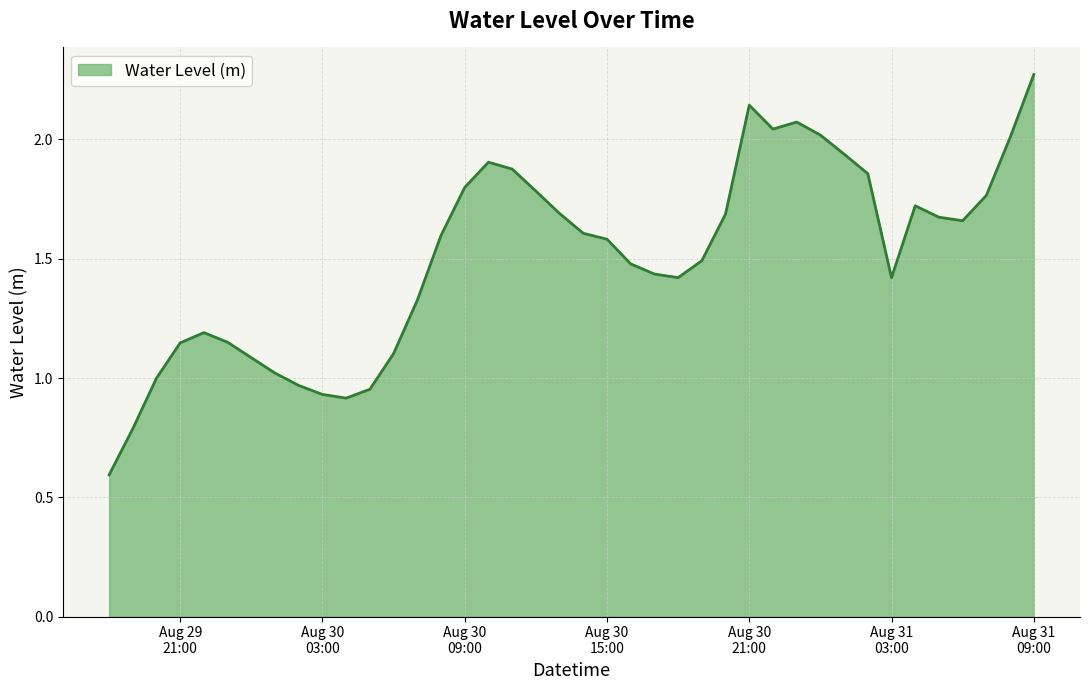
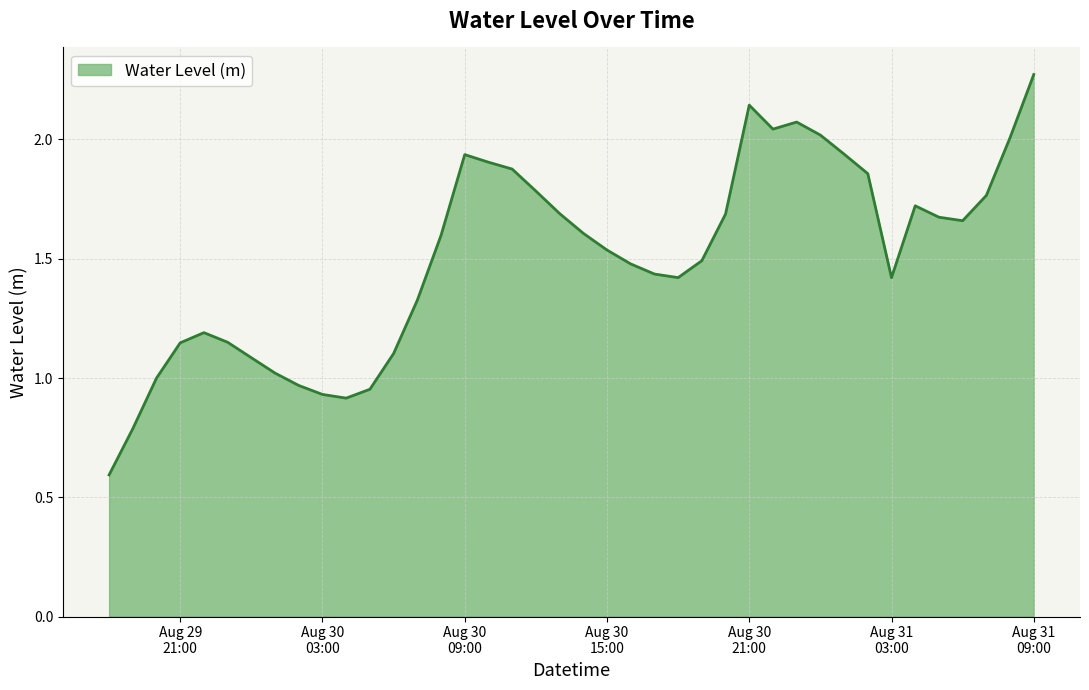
  {
    "Aug 29 21:00": 1.15,
    "Aug 30 03:00": 0.93,
-   "Aug 30 09:00": 1.80,
-   "Aug 30 15:00": 1.58,
+   "Aug 30 09:00": 1.94,
+   "Aug 30 15:00": 1.54,
    "Aug 30 21:00": 2.14,
    "Aug 31 03:00": 1.42,
    "Aug 31 09:00": 2.27
  }
